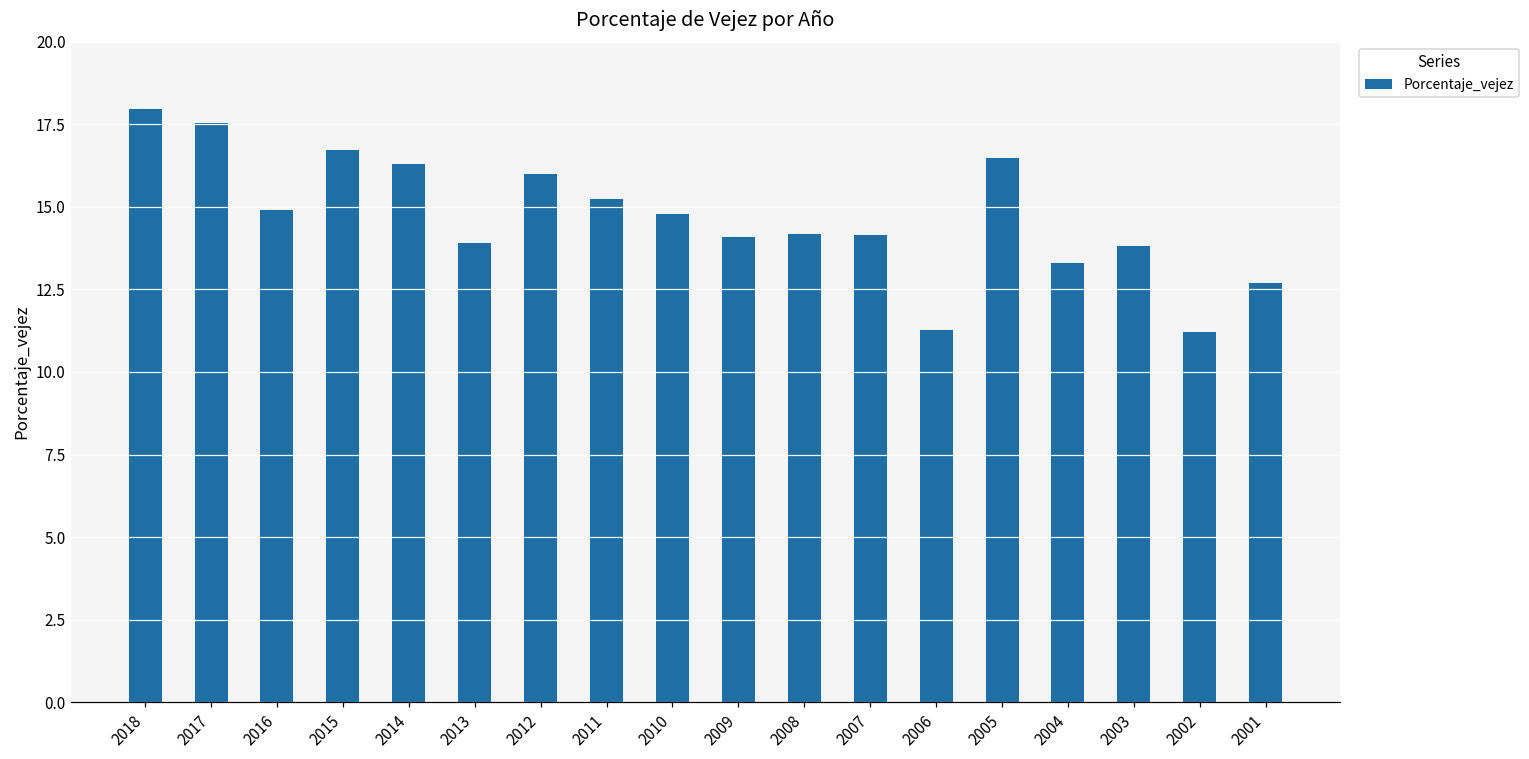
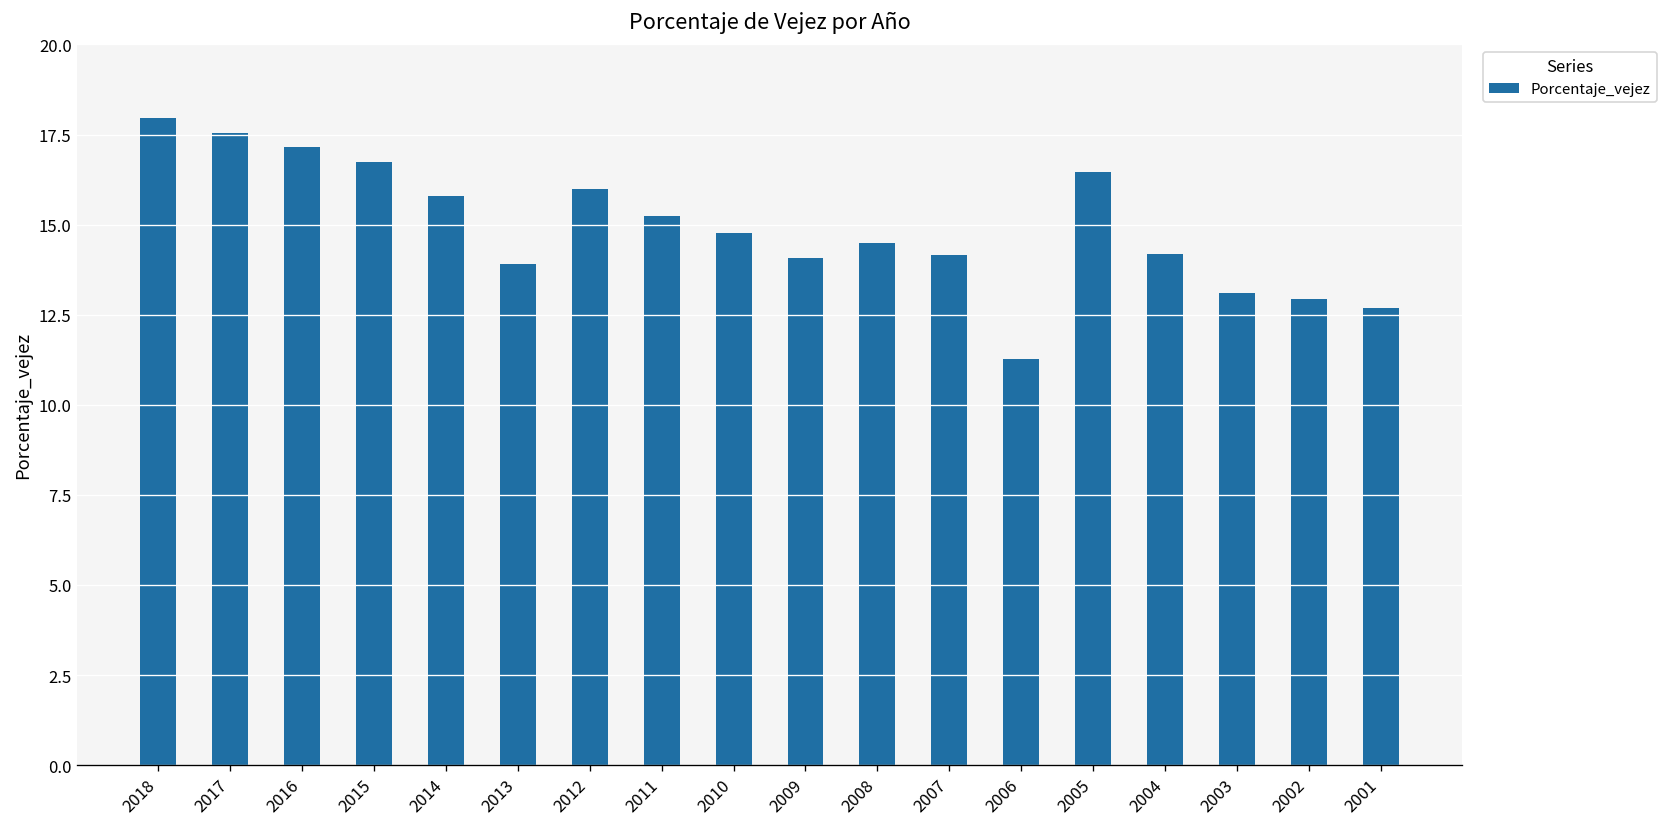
  {
    "2018": 18.0,
    "2017": 17.5,
-   "2016": 14.9,
+   "2016": 17.2,
    "2015": 16.7,
-   "2014": 16.3,
+   "2014": 15.8,
    "2013": 13.9,
    "2012": 16.0,
    "2011": 15.2,
    "2010": 14.8,
    "2009": 14.1,
-   "2008": 14.2,
+   "2008": 14.5,
    "2007": 14.2,
    "2006": 11.3,
    "2005": 16.5,
-   "2004": 13.3,
-   "2003": 13.8,
-   "2002": 11.2,
+   "2004": 14.2,
+   "2003": 13.1,
+   "2002": 12.9,
    "2001": 12.7
  }
